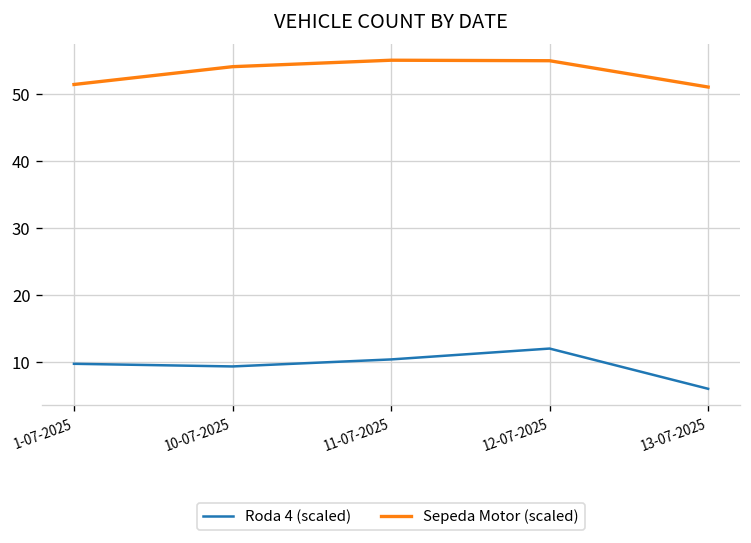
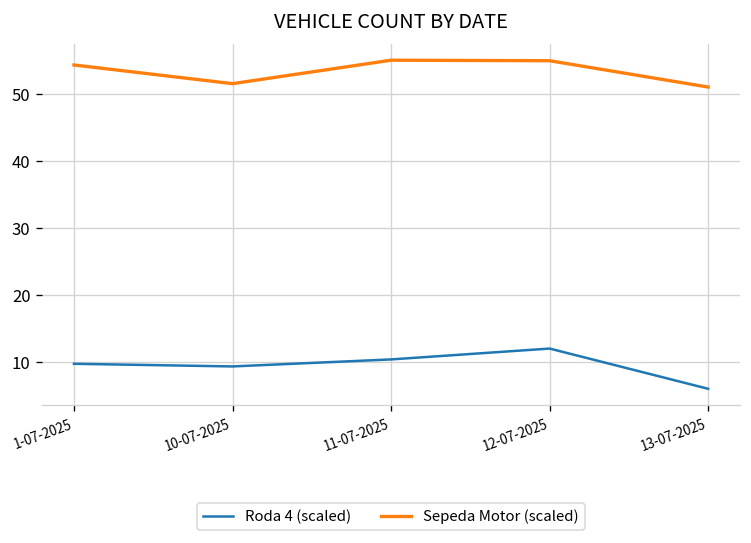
  {
    "Roda 4 (scaled)": {
      "1-07-2025": 10,
      "10-07-2025": 9,
      "11-07-2025": 10,
      "12-07-2025": 12,
      "13-07-2025": 6
    },
    "Sepeda Motor (scaled)": {
-     "1-07-2025": 51,
-     "10-07-2025": 54,
+     "1-07-2025": 54,
+     "10-07-2025": 52,
      "11-07-2025": 55,
      "12-07-2025": 55,
      "13-07-2025": 51
    }
  }
